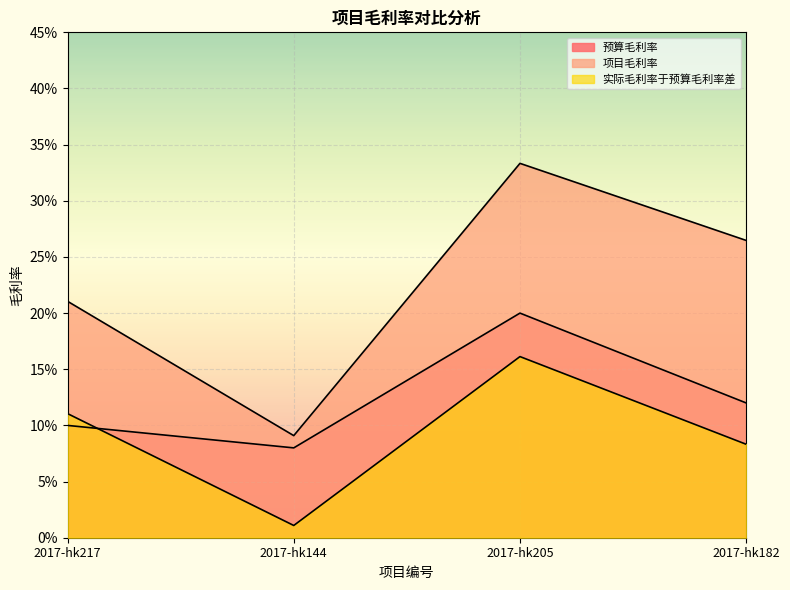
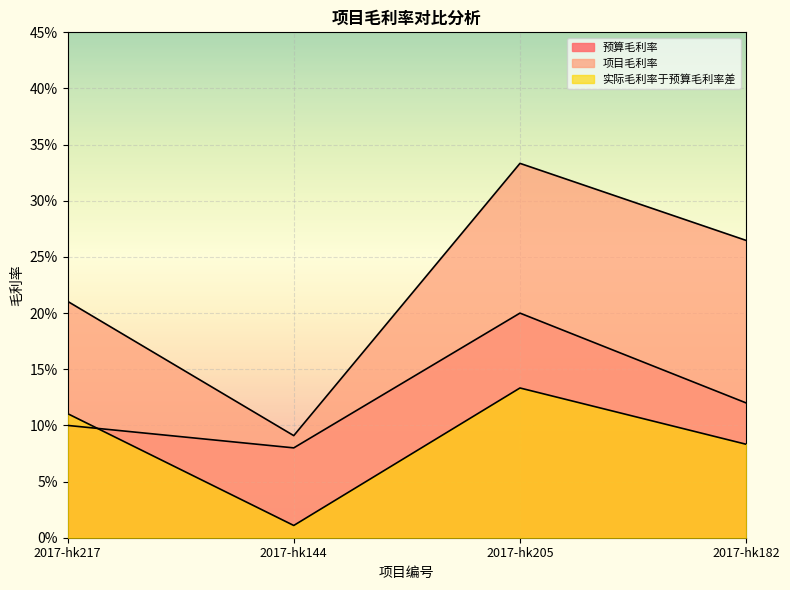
  {
    "实际毛利率于预算毛利率差": {
      "2017-hk217": "11.1%",
      "2017-hk144": "1.1%",
-     "2017-hk205": "16.1%",
+     "2017-hk205": "13.3%",
      "2017-hk182": "8.3%"
    }
  }
